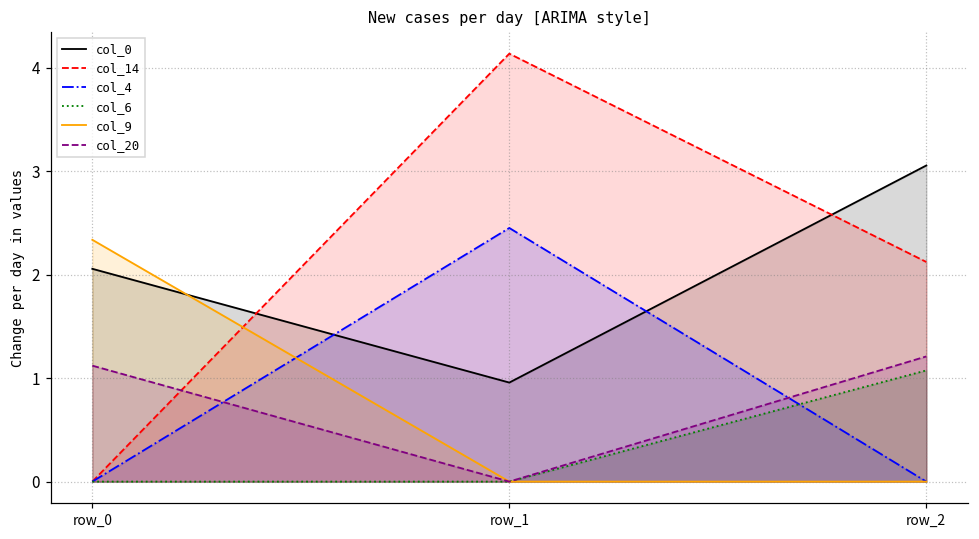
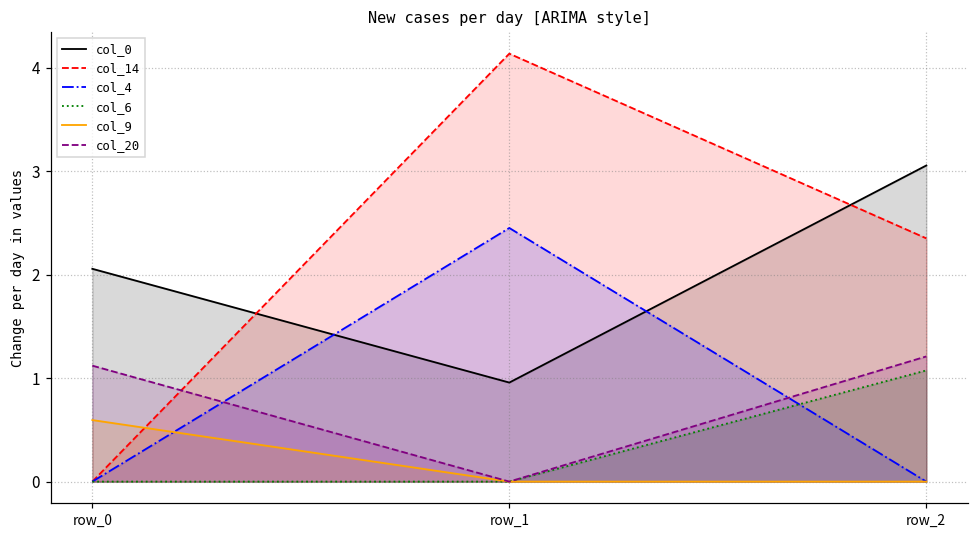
  {
    "col_0": {
      "row_0": 2.1,
      "row_1": 1.0,
      "row_2": 3.1
    },
    "col_14": {
      "row_1": 4.1,
-     "row_2": 2.1
+     "row_2": 2.4
    },
    "col_4": {
      "row_1": 2.5
    },
    "col_6": {
      "row_2": 1.1
    },
    "col_9": {
-     "row_0": 2.3
+     "row_0": 0.6
    },
    "col_20": {
      "row_0": 1.1,
      "row_2": 1.2
    }
  }
